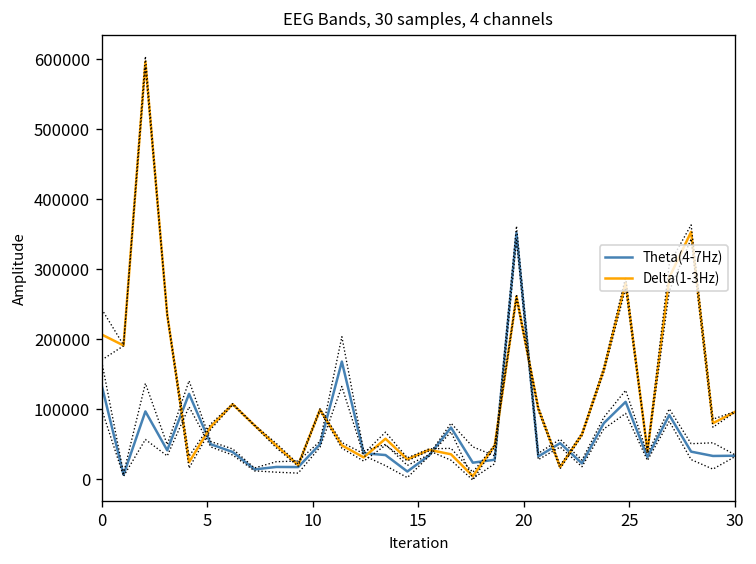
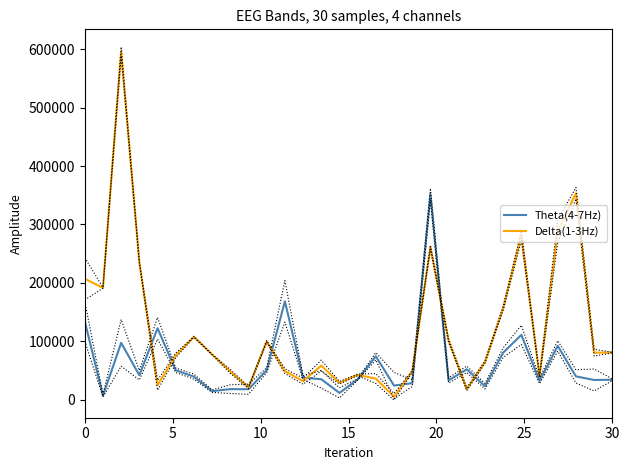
  {
    "Theta(4-7Hz)": {
      "0": 130000
    },
    "Delta(1-3Hz)": {
      "0": 210000,
-     "30": 100000
+     "30": 80000
    }
  }
